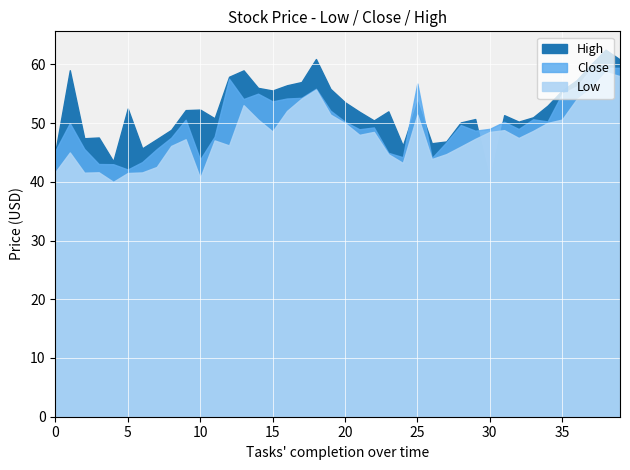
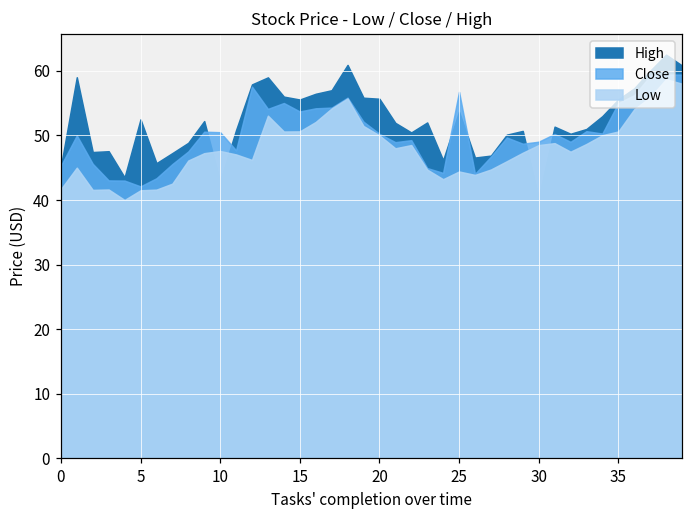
  {
    "High": {
      "5": 52,
-     "10": 52,
+     "10": 43,
      "15": 56,
-     "20": 54,
+     "20": 56,
      "25": 54,
      "30": 40
    },
    "Close": {
      "5": 42,
-     "10": 44,
+     "10": 50,
      "15": 54,
      "25": 57,
      "30": 49
    },
    "Low": {
      "0": 42,
      "5": 42,
-     "10": 41,
-     "15": 49,
-     "25": 51,
+     "10": 48,
+     "15": 51,
+     "25": 44,
      "30": 48,
      "35": 51
    }
  }
